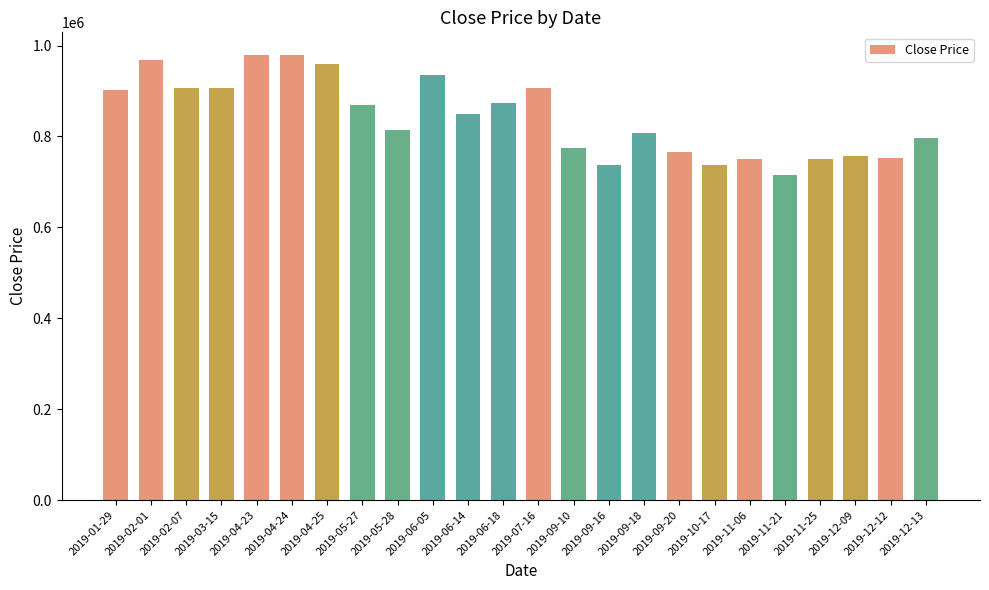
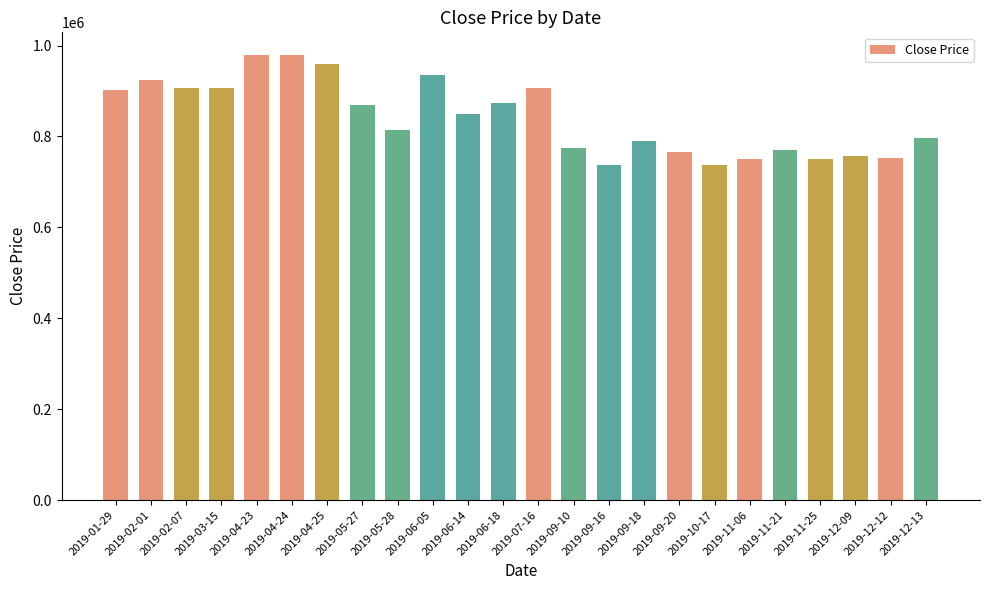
  {
    "2019-01-29": 900000,
-   "2019-02-01": 970000,
+   "2019-02-01": 930000,
    "2019-02-07": 910000,
    "2019-03-15": 910000,
    "2019-04-23": 980000,
    "2019-04-24": 980000,
    "2019-04-25": 960000,
    "2019-05-27": 870000,
    "2019-05-28": 820000,
    "2019-06-05": 930000,
    "2019-06-14": 850000,
    "2019-06-18": 870000,
    "2019-07-16": 910000,
    "2019-09-10": 780000,
    "2019-09-16": 740000,
-   "2019-09-18": 810000,
+   "2019-09-18": 790000,
    "2019-09-20": 770000,
    "2019-10-17": 740000,
    "2019-11-06": 750000,
-   "2019-11-21": 720000,
+   "2019-11-21": 770000,
    "2019-11-25": 750000,
    "2019-12-09": 760000,
    "2019-12-12": 750000,
    "2019-12-13": 800000
  }
